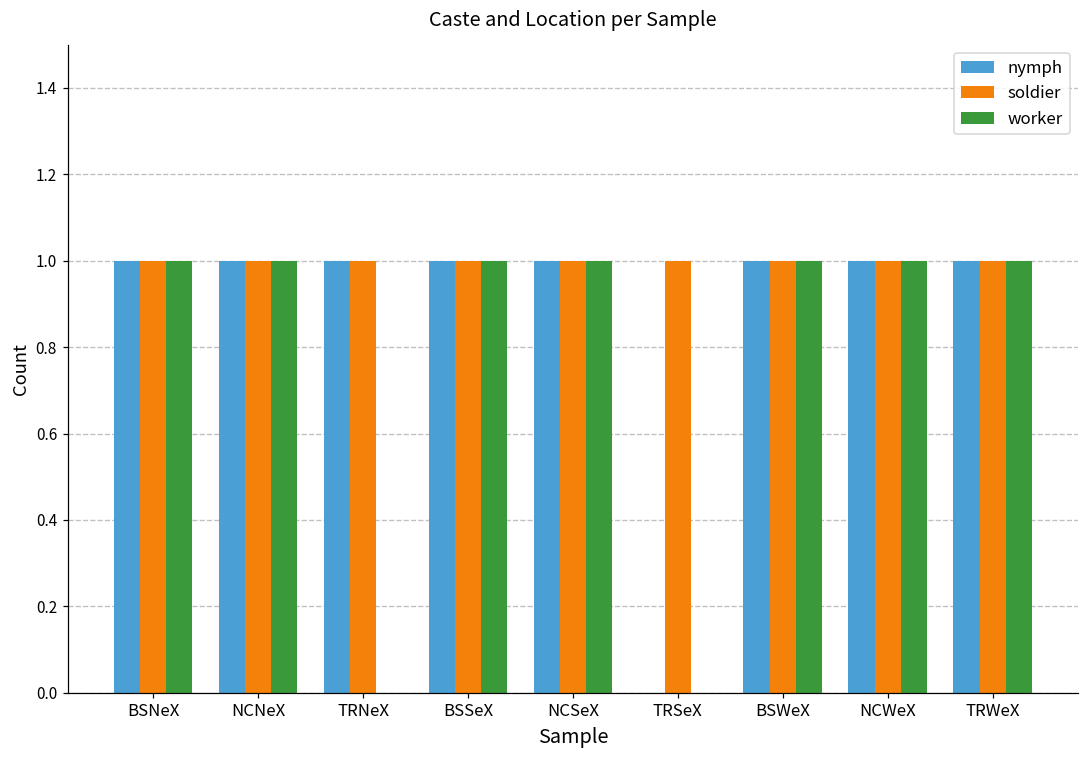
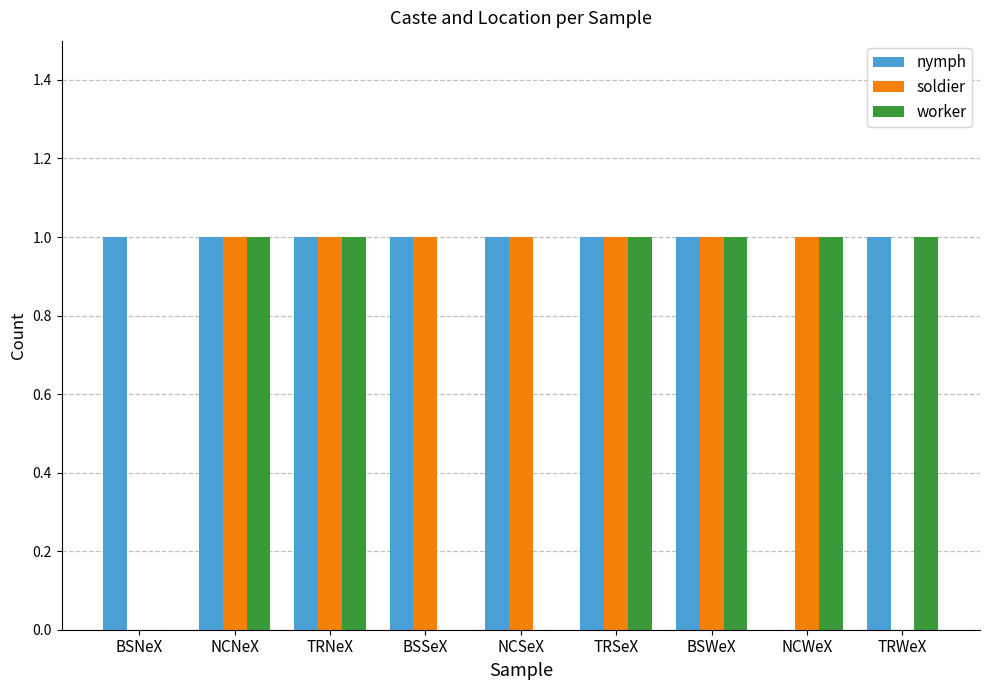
  {
    "nymph": {
      "BSNeX": 1,
      "NCNeX": 1,
      "TRNeX": 1,
      "BSSeX": 1,
      "NCSeX": 1,
-     "TRSeX": 0,
+     "TRSeX": 1,
      "BSWeX": 1,
-     "NCWeX": 1,
+     "NCWeX": 0,
      "TRWeX": 1
    },
    "soldier": {
-     "BSNeX": 1,
+     "BSNeX": 0,
      "NCNeX": 1,
      "TRNeX": 1,
      "BSSeX": 1,
      "NCSeX": 1,
      "TRSeX": 1,
      "BSWeX": 1,
      "NCWeX": 1,
-     "TRWeX": 1
+     "TRWeX": 0
    },
    "worker": {
-     "BSNeX": 1,
+     "BSNeX": 0,
      "NCNeX": 1,
-     "TRNeX": 0,
-     "BSSeX": 1,
-     "NCSeX": 1,
-     "TRSeX": 0,
+     "TRNeX": 1,
+     "BSSeX": 0,
+     "NCSeX": 0,
+     "TRSeX": 1,
      "BSWeX": 1,
      "NCWeX": 1,
      "TRWeX": 1
    }
  }
